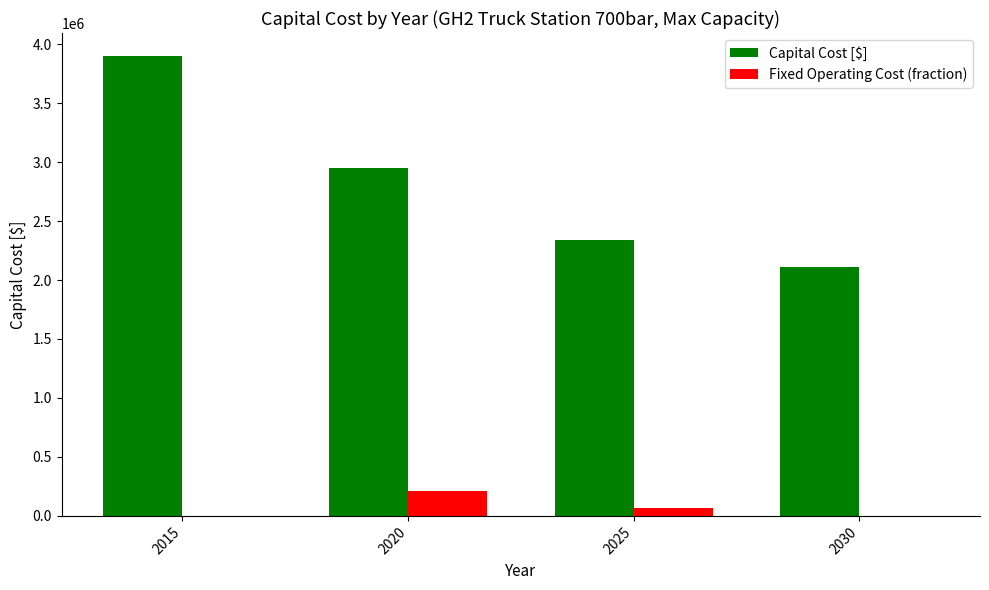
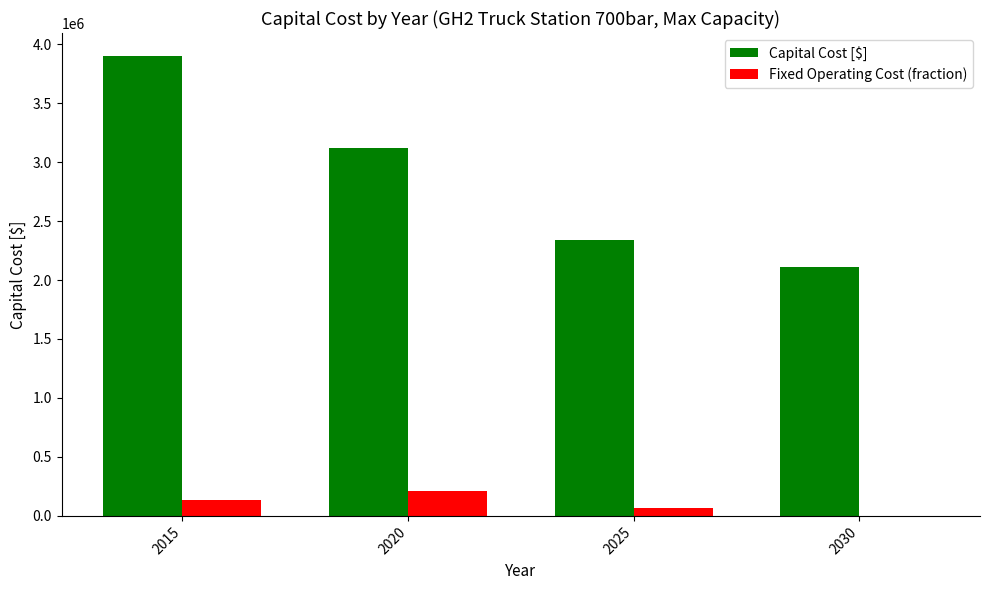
  {
    "Capital Cost [$]": {
      "2015": 3900000,
-     "2020": 2950000,
+     "2020": 3120000,
      "2025": 2340000,
      "2030": 2110000
    },
    "Fixed Operating Cost (fraction)": {
-     "2015": 0,
+     "2015": 130000,
      "2020": 210000,
      "2025": 70000
    }
  }
